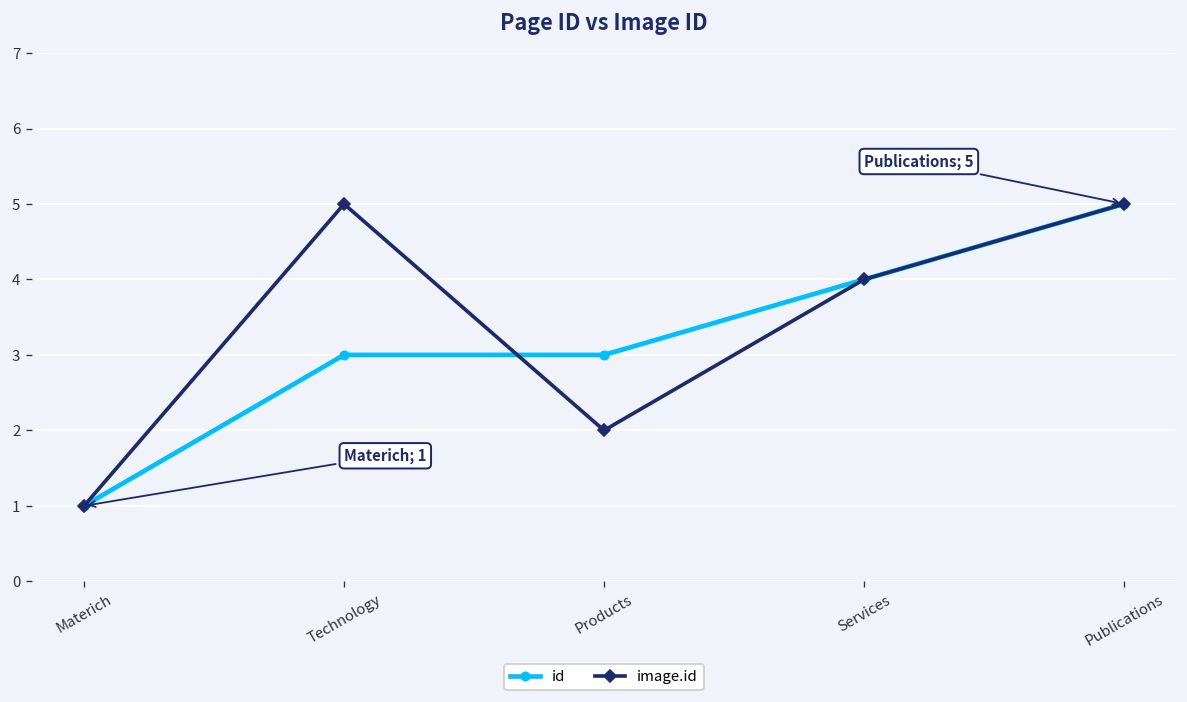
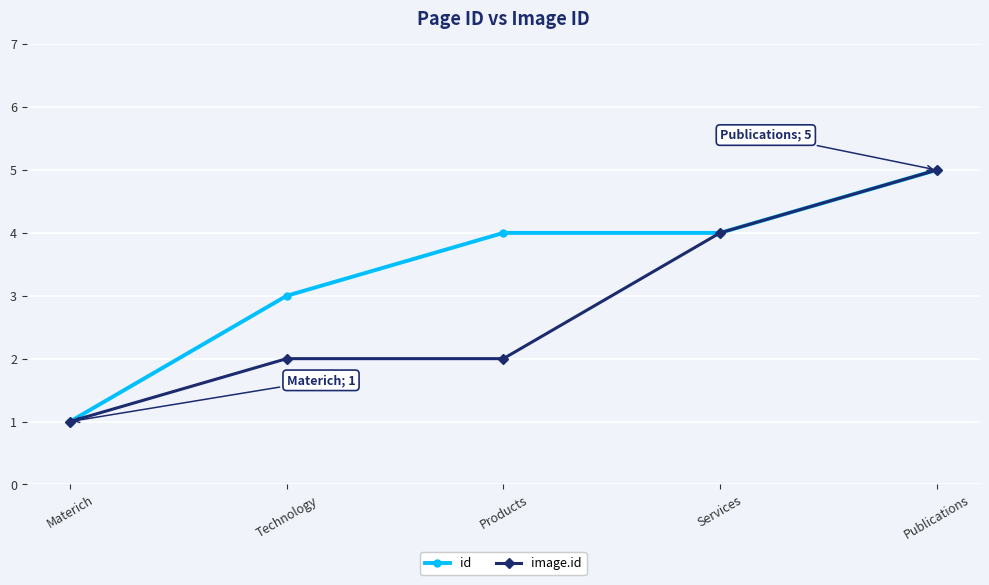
  {
    "id": {
      "Technology": 3,
-     "Products": 3
+     "Products": 4
    },
    "image.id": {
-     "Technology": 5,
+     "Technology": 2,
      "Products": 2
    }
  }
